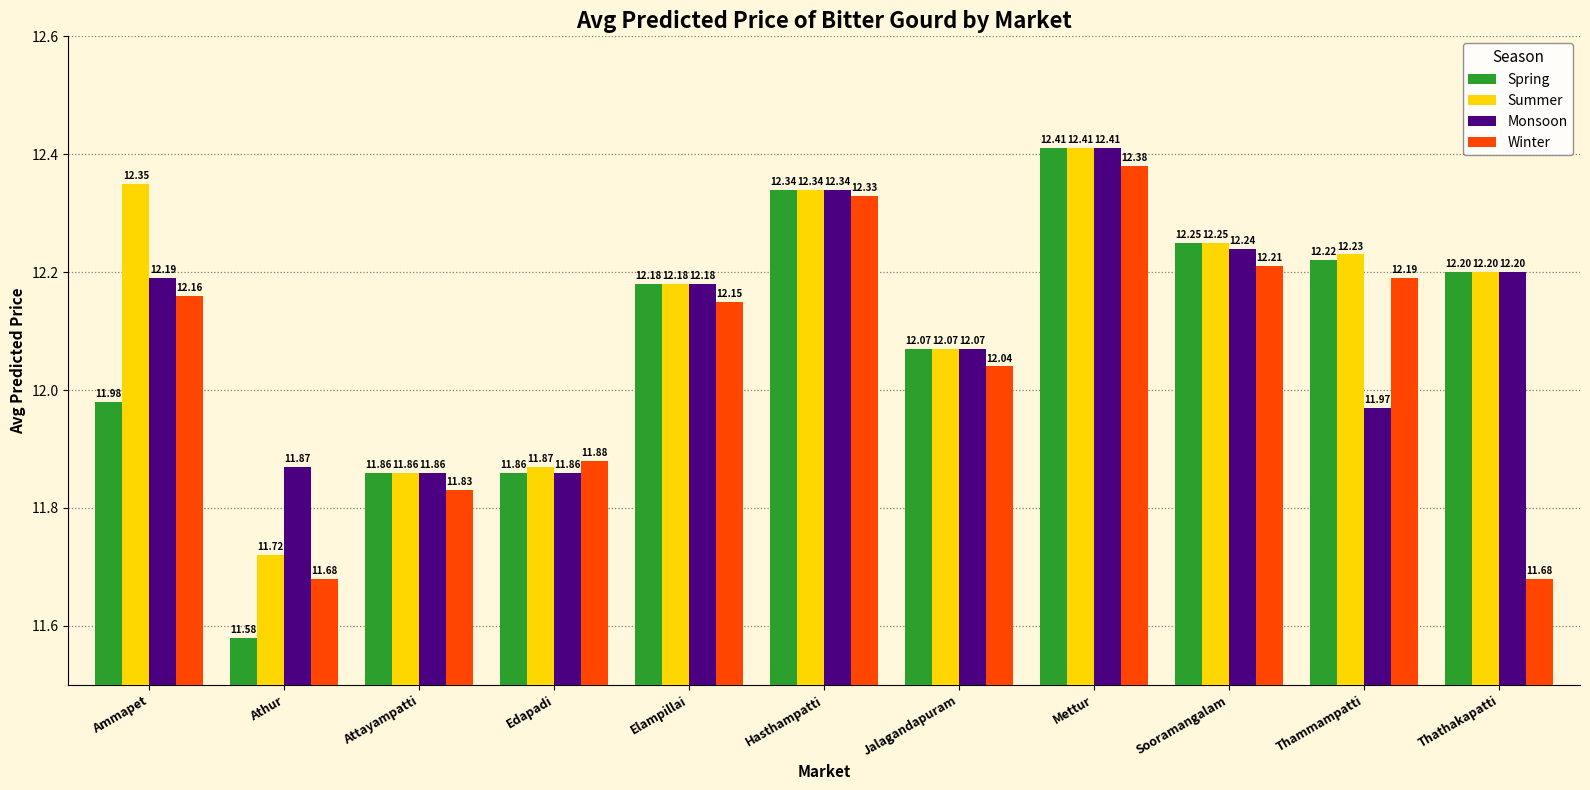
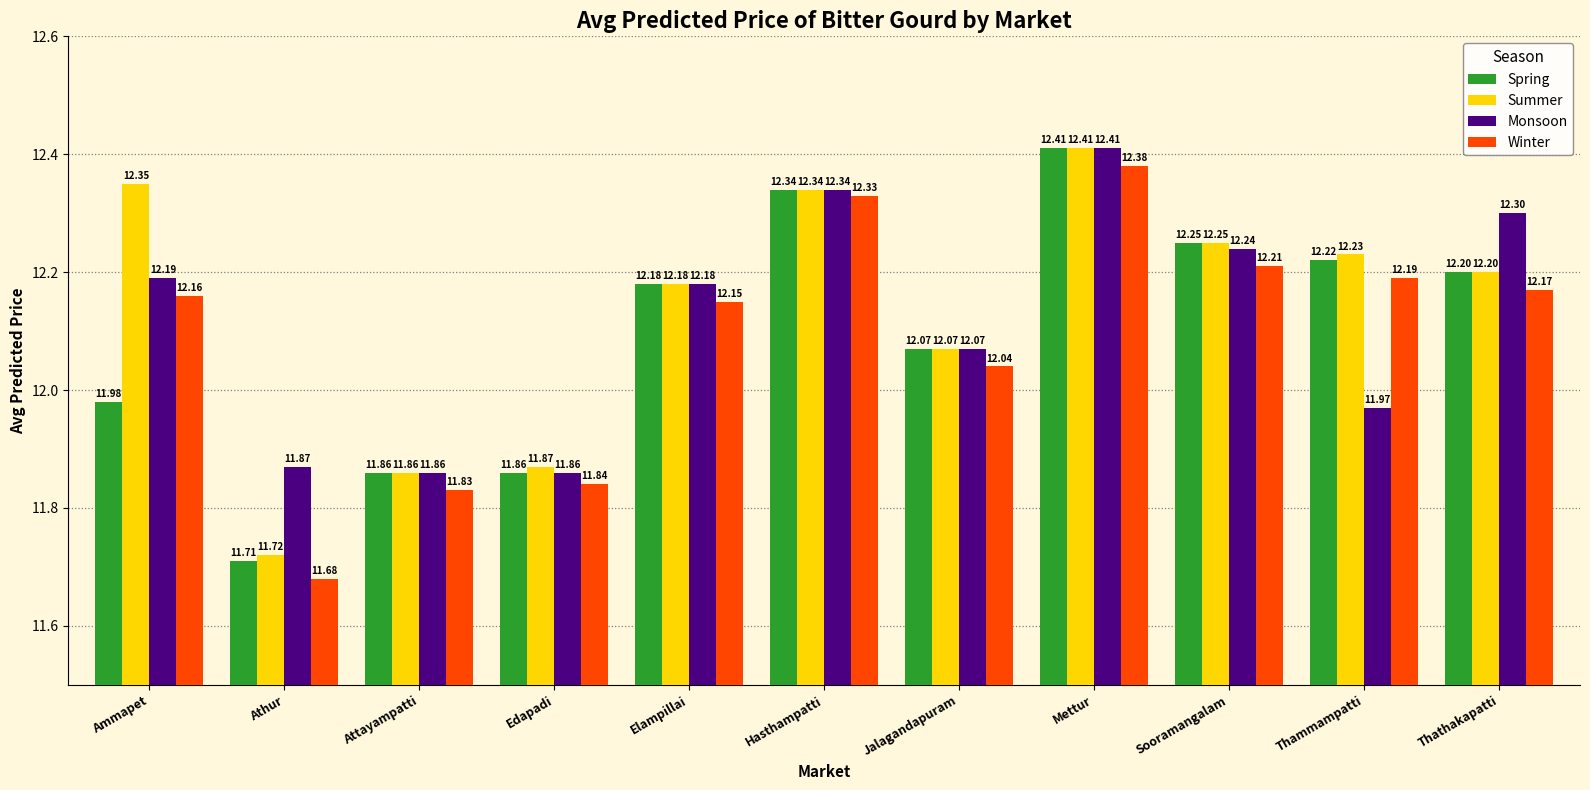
  {
    "Spring": {
      "Ammapet": 11.98,
-     "Athur": 11.58,
+     "Athur": 11.71,
      "Attayampatti": 11.86,
      "Edapadi": 11.86,
      "Elampillai": 12.18,
      "Hasthampatti": 12.34,
      "Jalagandapuram": 12.07,
      "Mettur": 12.41,
      "Sooramangalam": 12.25,
      "Thammampatti": 12.22,
      "Thathakapatti": 12.20
    },
    "Summer": {
      "Ammapet": 12.35,
      "Athur": 11.72,
      "Attayampatti": 11.86,
      "Edapadi": 11.87,
      "Elampillai": 12.18,
      "Hasthampatti": 12.34,
      "Jalagandapuram": 12.07,
      "Mettur": 12.41,
      "Sooramangalam": 12.25,
      "Thammampatti": 12.23,
      "Thathakapatti": 12.20
    },
    "Monsoon": {
      "Ammapet": 12.19,
      "Athur": 11.87,
      "Attayampatti": 11.86,
      "Edapadi": 11.86,
      "Elampillai": 12.18,
      "Hasthampatti": 12.34,
      "Jalagandapuram": 12.07,
      "Mettur": 12.41,
      "Sooramangalam": 12.24,
      "Thammampatti": 11.97,
-     "Thathakapatti": 12.20
+     "Thathakapatti": 12.30
    },
    "Winter": {
      "Ammapet": 12.16,
      "Athur": 11.68,
      "Attayampatti": 11.83,
-     "Edapadi": 11.88,
+     "Edapadi": 11.84,
      "Elampillai": 12.15,
      "Hasthampatti": 12.33,
      "Jalagandapuram": 12.04,
      "Mettur": 12.38,
      "Sooramangalam": 12.21,
      "Thammampatti": 12.19,
-     "Thathakapatti": 11.68
+     "Thathakapatti": 12.17
    }
  }
